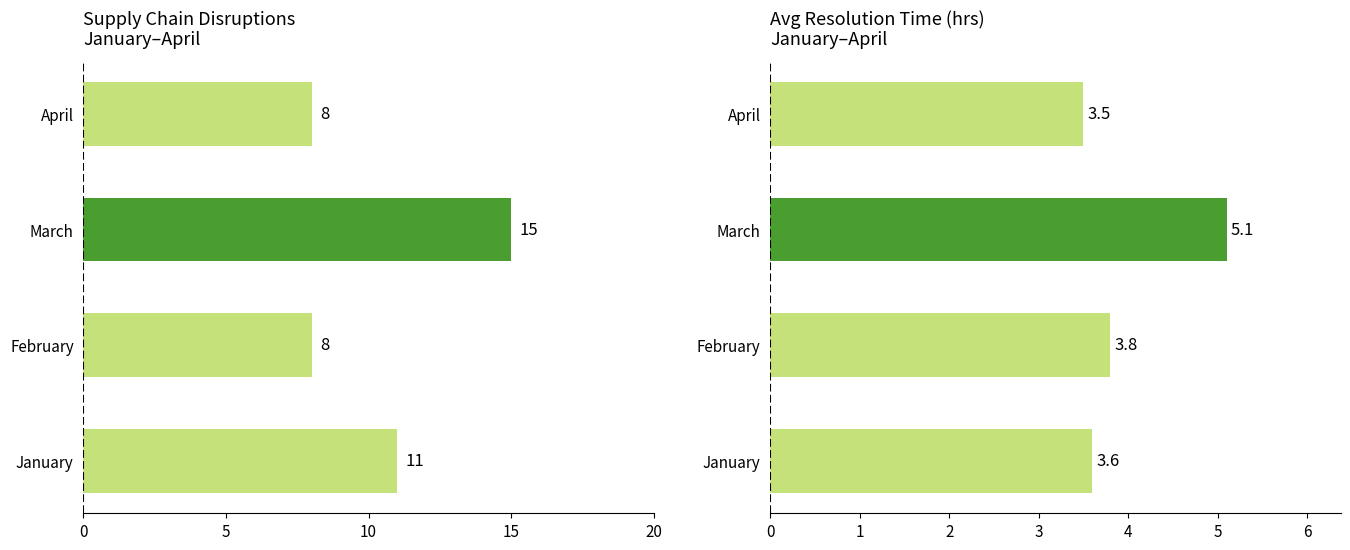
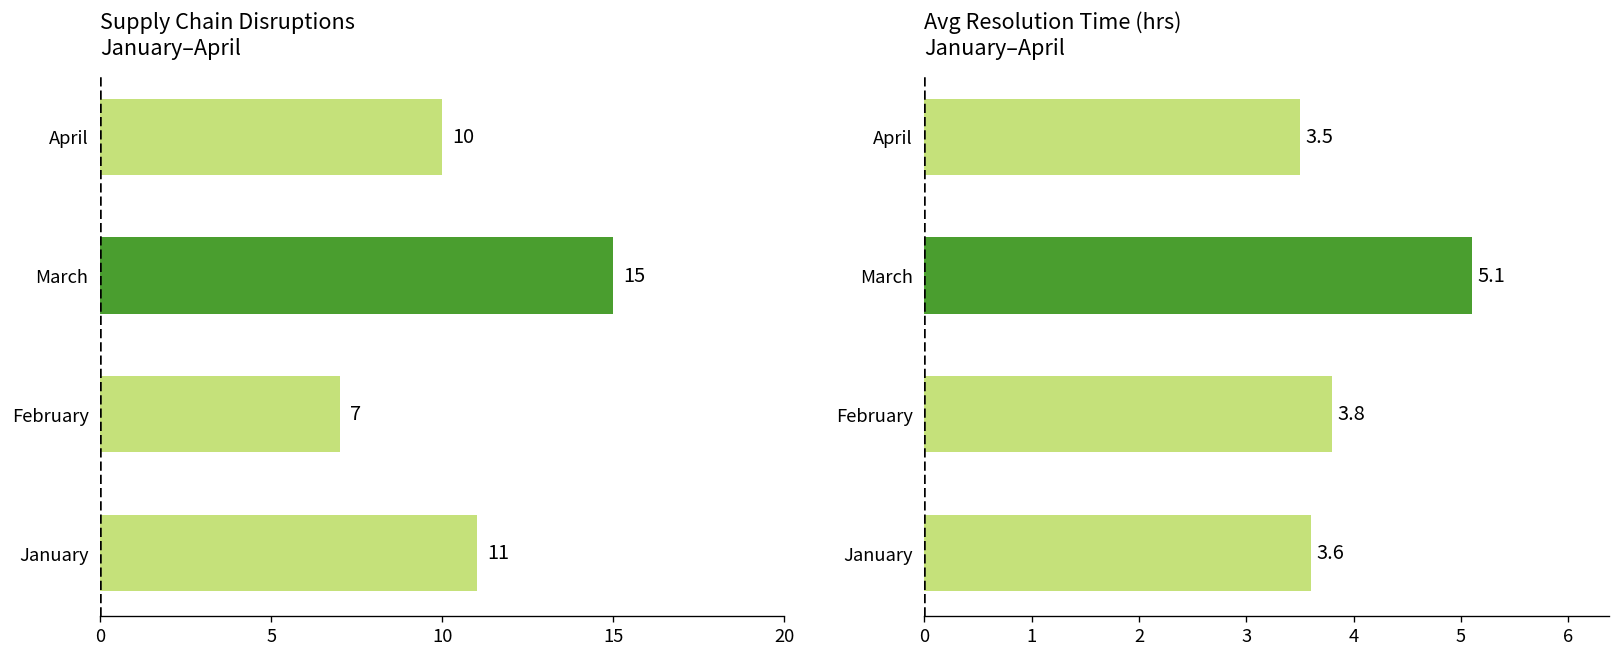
  {
    "Supply Chain Disruptions January–April": {
-     "April": 8,
+     "April": 10,
      "March": 15,
-     "February": 8,
+     "February": 7,
      "January": 11
    },
    "Avg Resolution Time (hrs) January–April": {
      "April": 3.5,
      "March": 5.1,
      "February": 3.8,
      "January": 3.6
    }
  }
